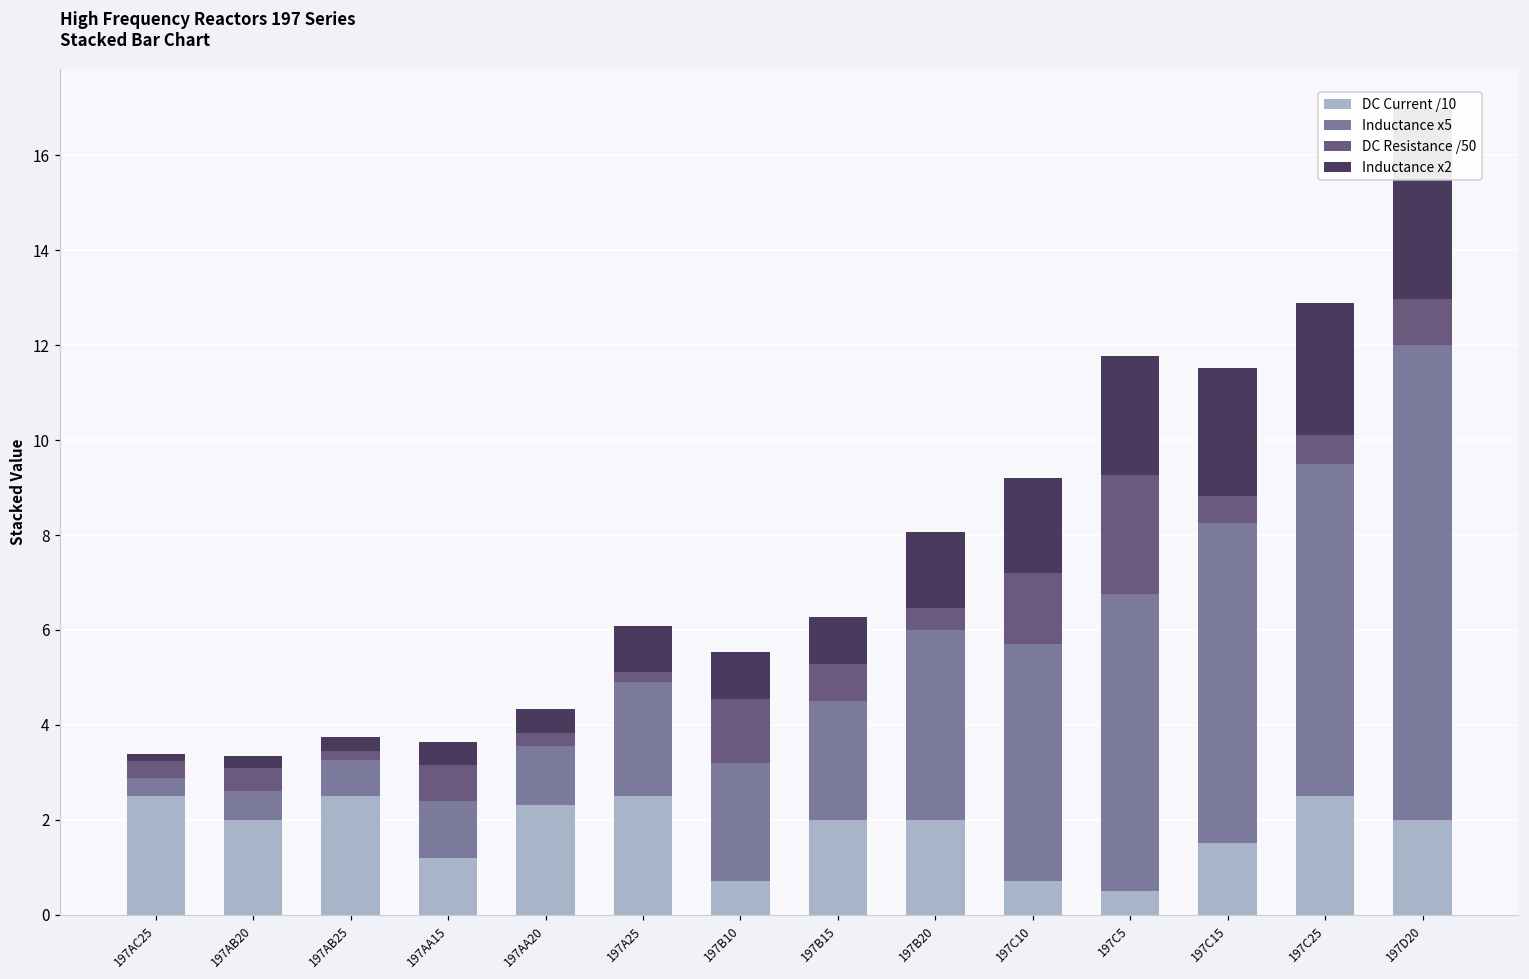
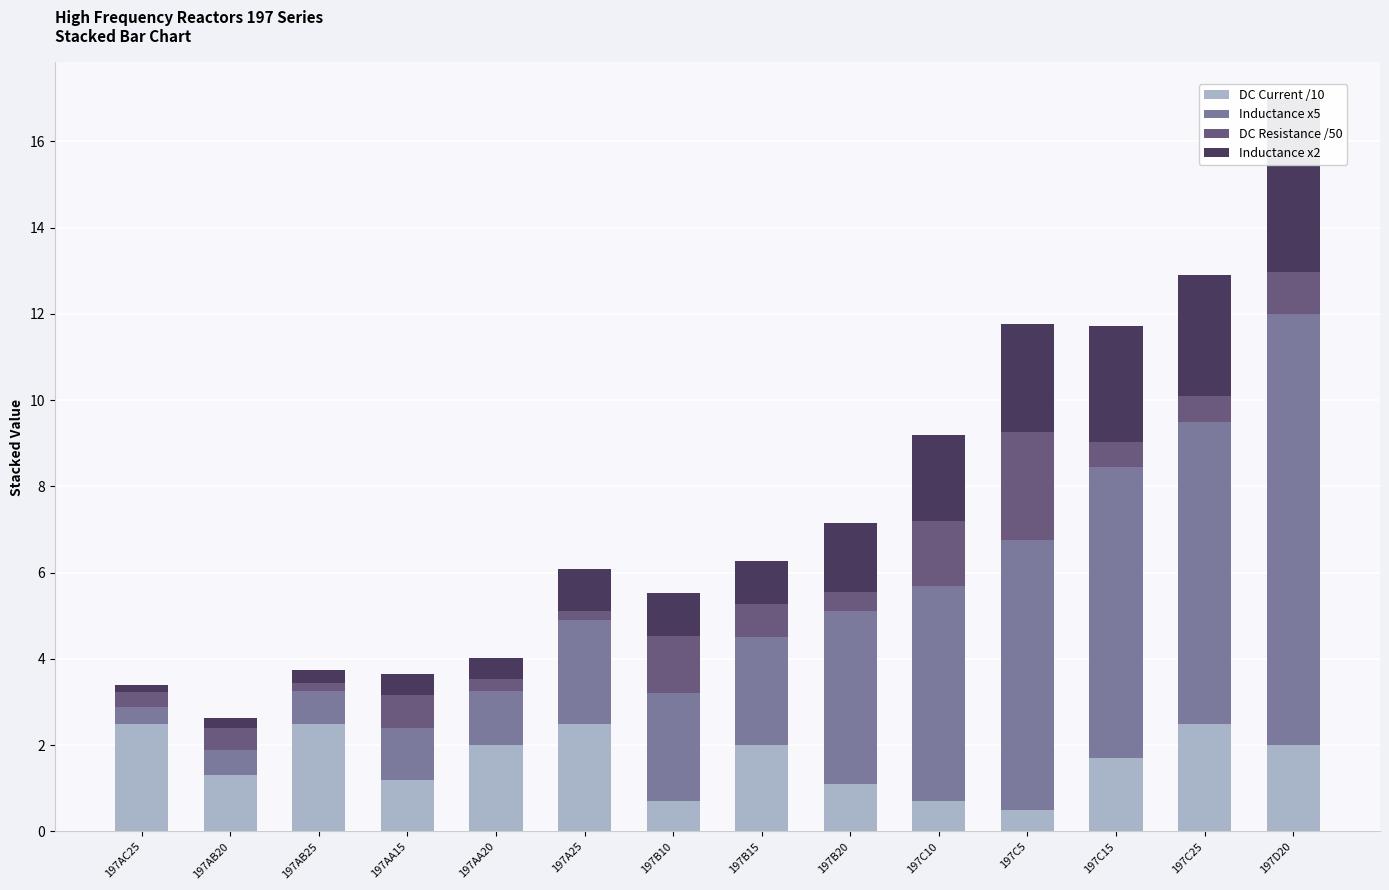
  {
    "DC Current /10": {
      "197AC25": 2.5,
-     "197AB20": 2.0,
+     "197AB20": 1.3,
      "197AB25": 2.5,
      "197AA15": 1.2,
-     "197AA20": 2.3,
+     "197AA20": 2.0,
      "197A25": 2.5,
      "197B10": 0.7,
      "197B15": 2.0,
-     "197B20": 2.0,
+     "197B20": 1.1,
      "197C10": 0.7,
      "197C5": 0.5,
-     "197C15": 1.5,
+     "197C15": 1.7,
      "197C25": 2.5,
      "197D20": 2.0
    }
  }
